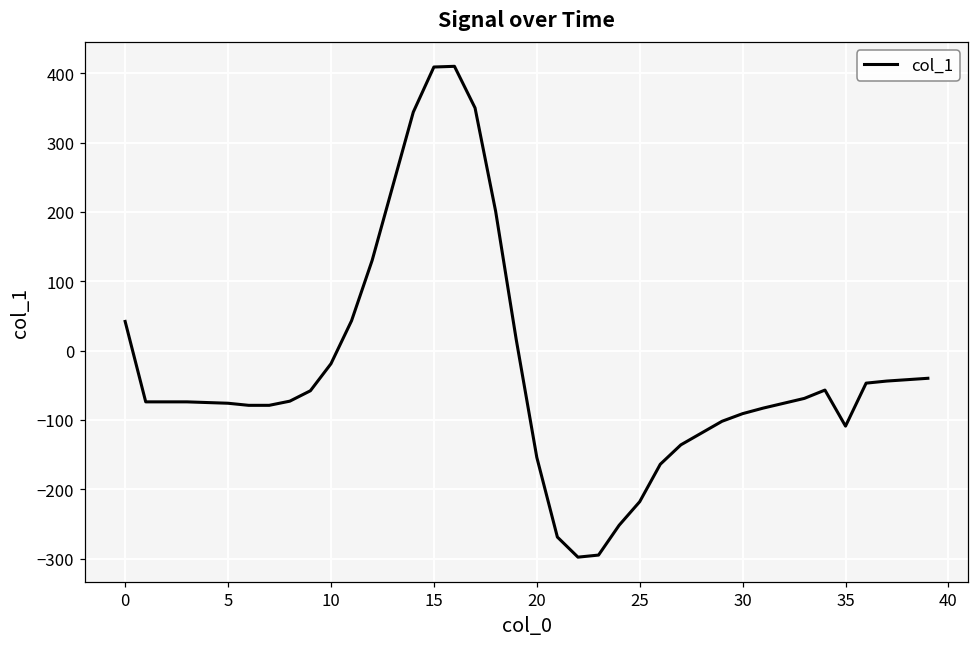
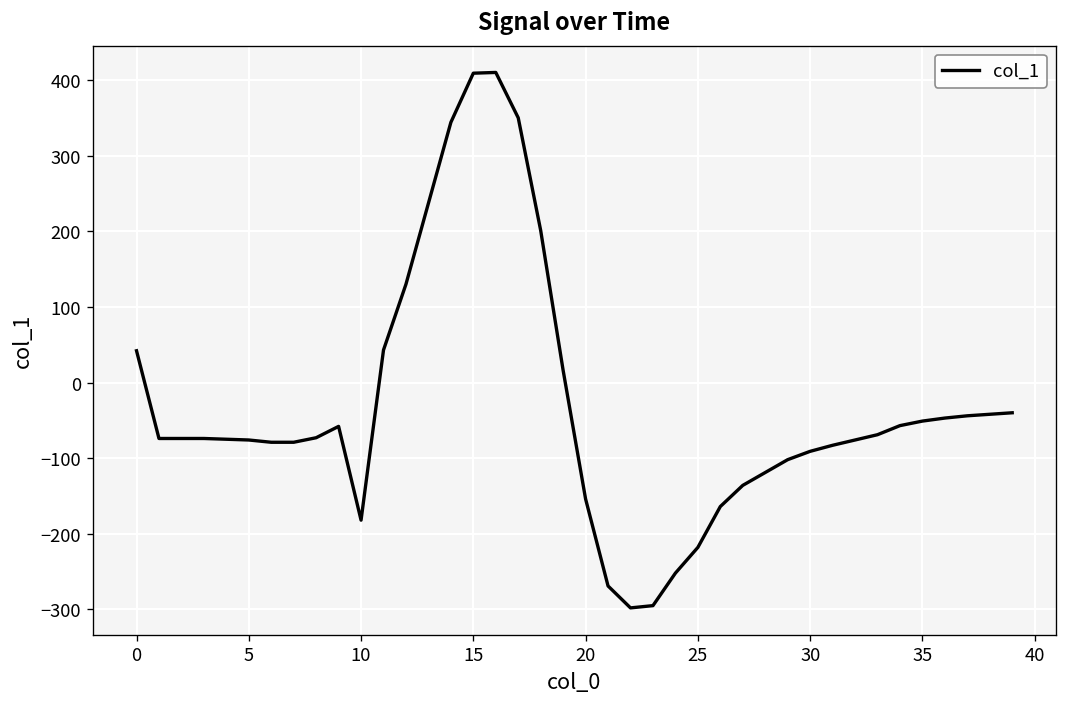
  {
    "0": 40,
    "5": -80,
-   "10": -20,
+   "10": -180,
    "15": 410,
    "20": -150,
    "25": -220,
    "30": -90,
-   "35": -110
+   "35": -50
  }
